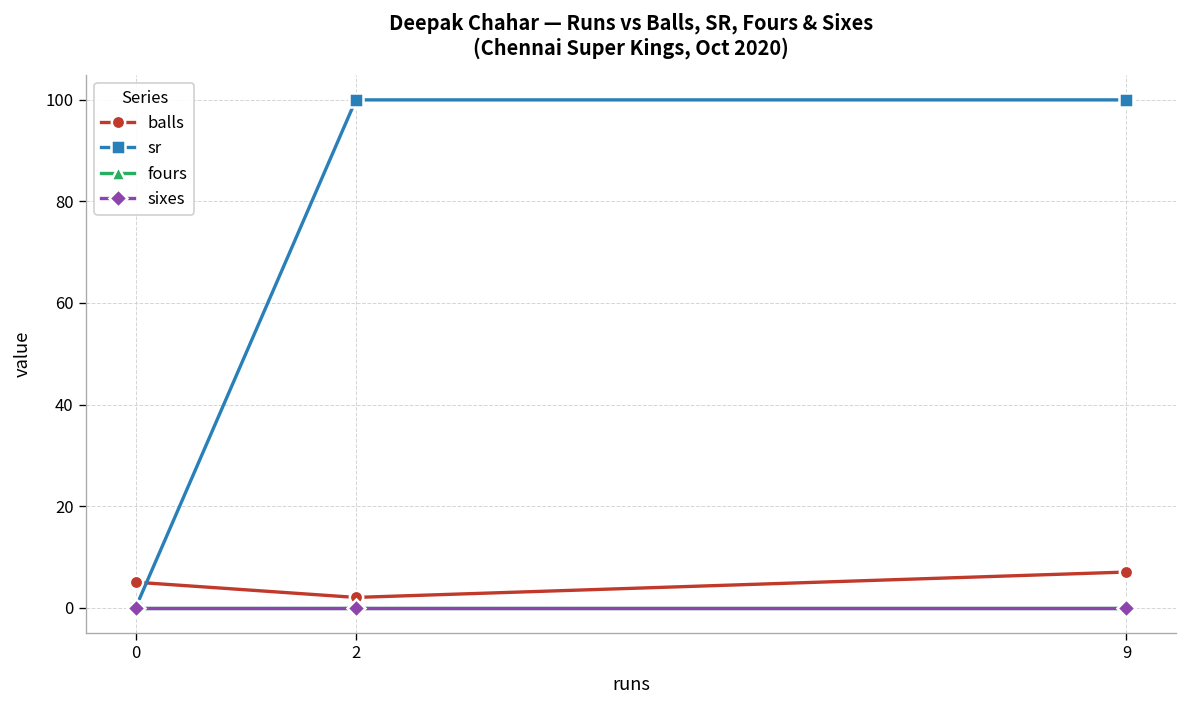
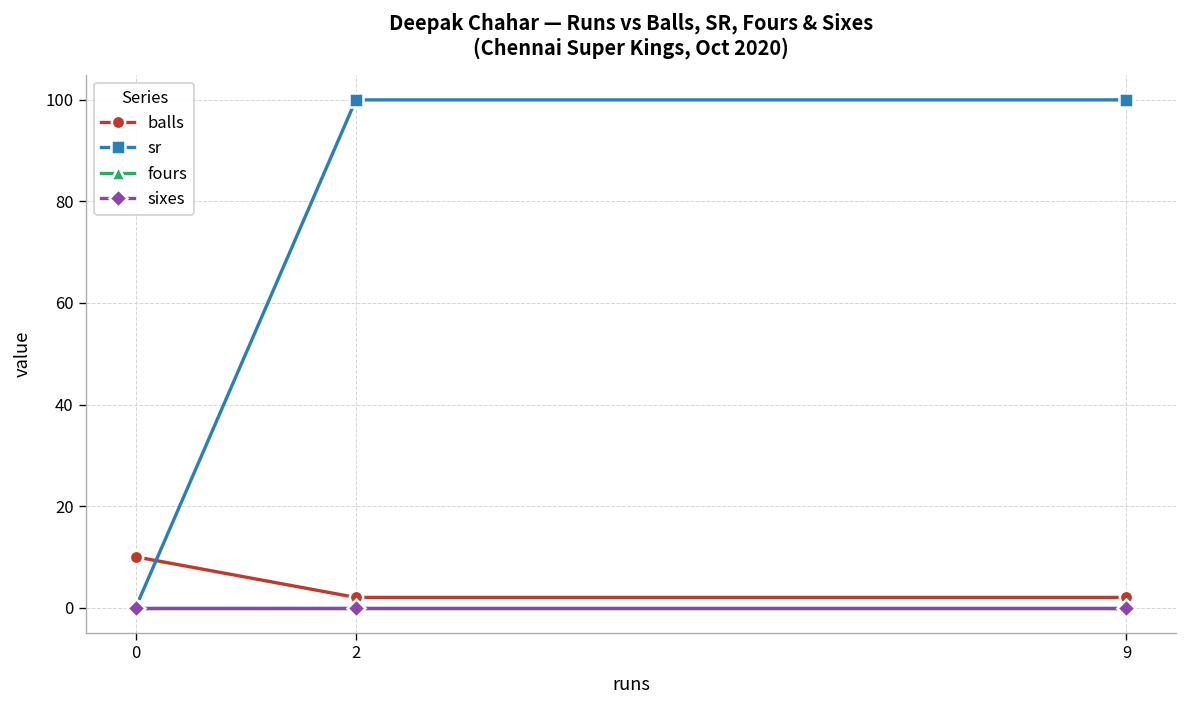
  {
    "balls": {
-     "0": 5,
+     "0": 10,
      "2": 2,
-     "9": 7
+     "9": 2
    },
    "sr": {
      "2": 100,
      "9": 100
    },
    "sixes": {
      "2": 0,
      "9": 0
    }
  }
